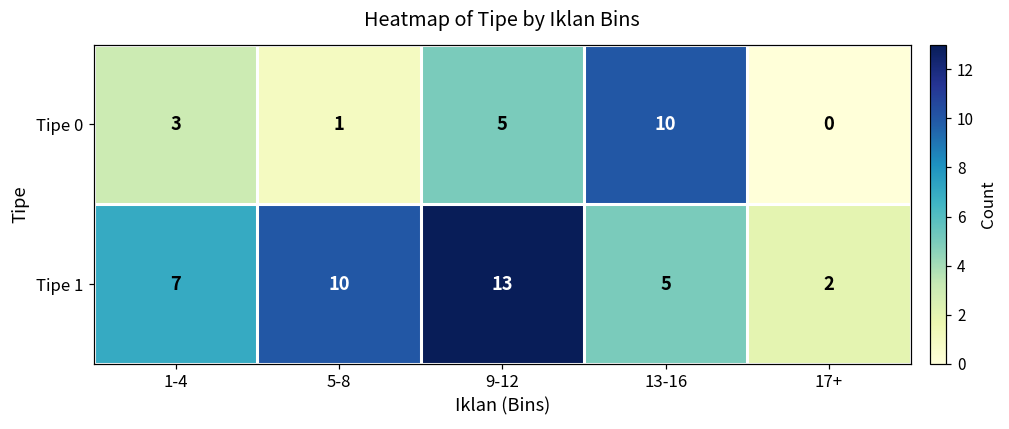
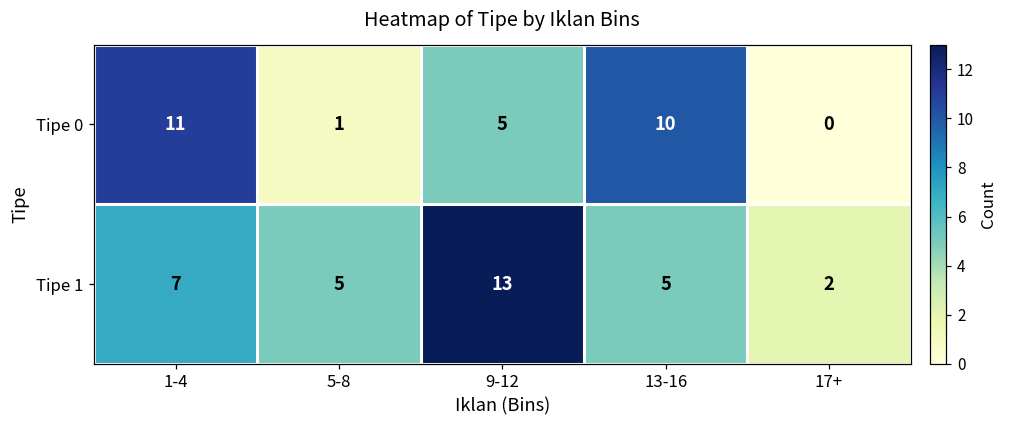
  {
    "Tipe 0": {
-     "1-4": 3,
+     "1-4": 11,
      "5-8": 1,
      "9-12": 5,
      "13-16": 10,
      "17+": 0
    },
    "Tipe 1": {
      "1-4": 7,
-     "5-8": 10,
+     "5-8": 5,
      "9-12": 13,
      "13-16": 5,
      "17+": 2
    }
  }
